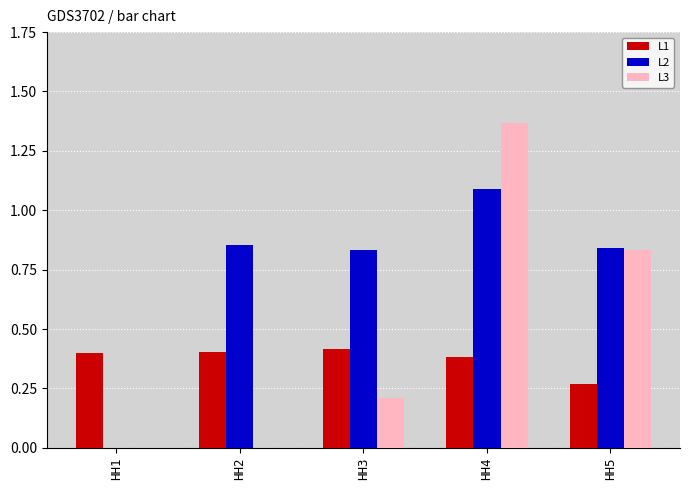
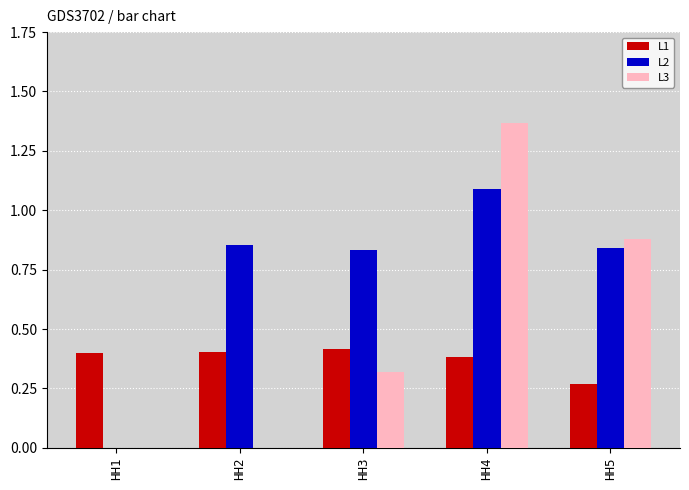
  {
    "L1": {
      "HH1": 0.40,
      "HH2": 0.40,
      "HH3": 0.42,
      "HH4": 0.38,
      "HH5": 0.27
    },
    "L2": {
      "HH1": 0.00,
      "HH2": 0.85,
      "HH3": 0.83,
      "HH4": 1.09,
      "HH5": 0.84
    },
    "L3": {
      "HH1": 0.00,
      "HH2": 0.00,
-     "HH3": 0.21,
+     "HH3": 0.32,
      "HH4": 1.37,
-     "HH5": 0.83
+     "HH5": 0.88
    }
  }
